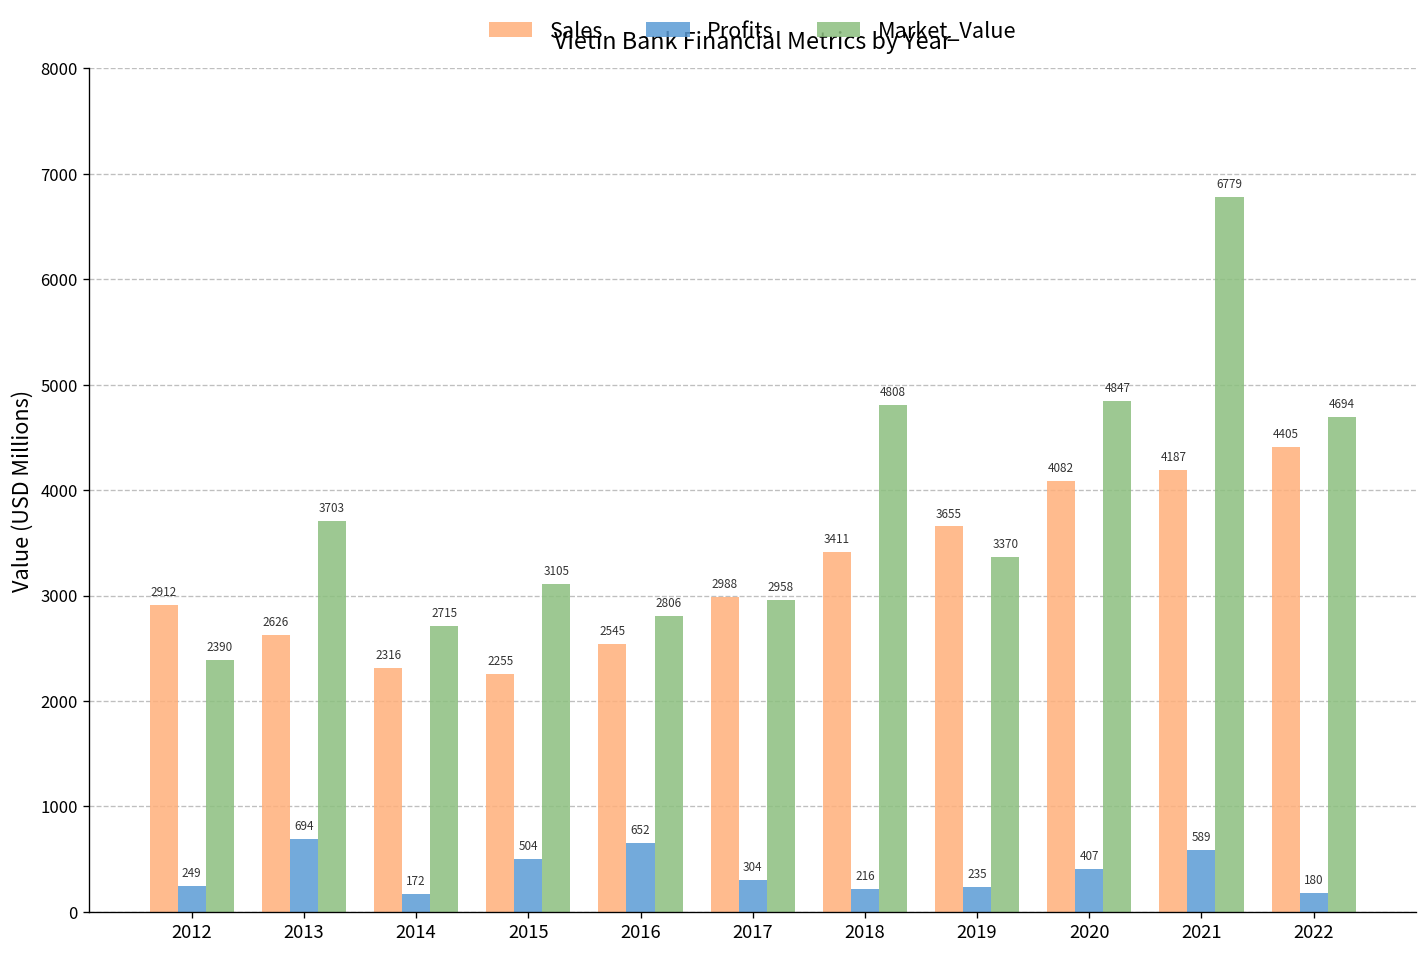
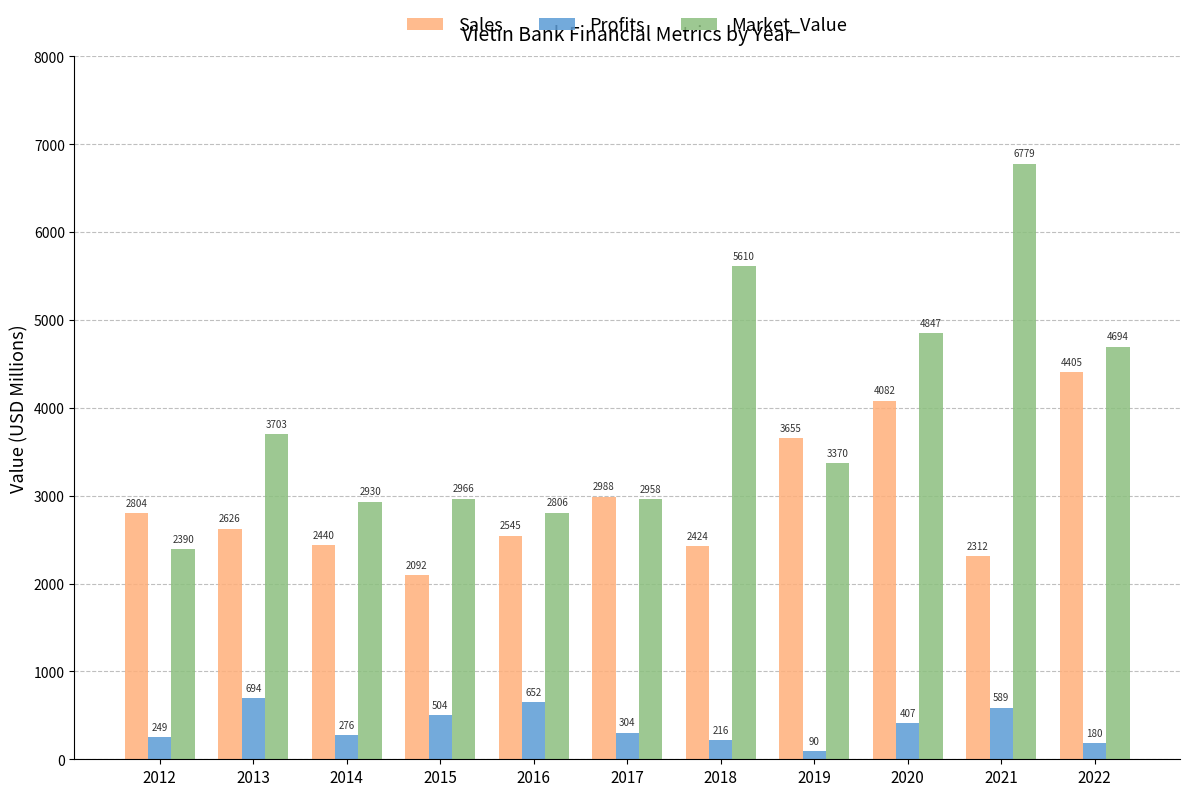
  {
    "Sales": {
-     "2012": 2912,
+     "2012": 2804,
      "2013": 2626,
-     "2014": 2316,
-     "2015": 2255,
+     "2014": 2440,
+     "2015": 2092,
      "2016": 2545,
      "2017": 2988,
-     "2018": 3411,
+     "2018": 2424,
      "2019": 3655,
      "2020": 4082,
-     "2021": 4187,
+     "2021": 2312,
      "2022": 4405
    },
    "Profits": {
      "2012": 249,
      "2013": 694,
-     "2014": 172,
+     "2014": 276,
      "2015": 504,
      "2016": 652,
      "2017": 304,
      "2018": 216,
-     "2019": 235,
+     "2019": 90,
      "2020": 407,
      "2021": 589,
      "2022": 180
    },
    "Market_Value": {
      "2012": 2390,
      "2013": 3703,
-     "2014": 2715,
-     "2015": 3105,
+     "2014": 2930,
+     "2015": 2966,
      "2016": 2806,
      "2017": 2958,
-     "2018": 4808,
+     "2018": 5610,
      "2019": 3370,
      "2020": 4847,
      "2021": 6779,
      "2022": 4694
    }
  }
